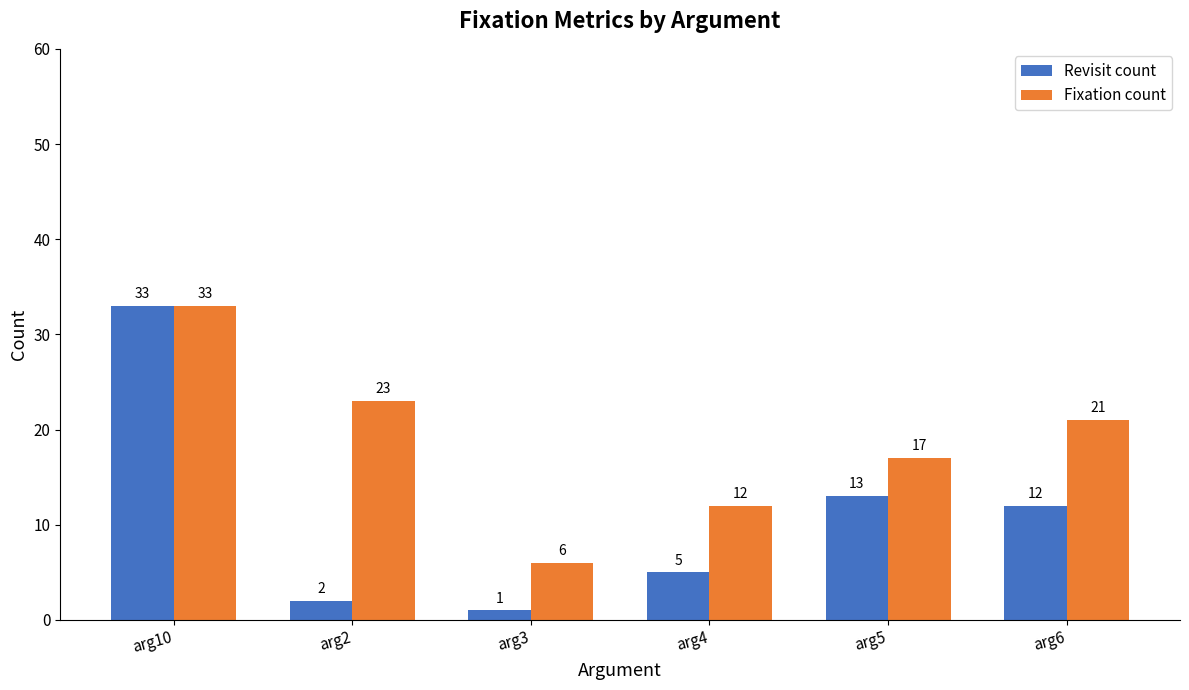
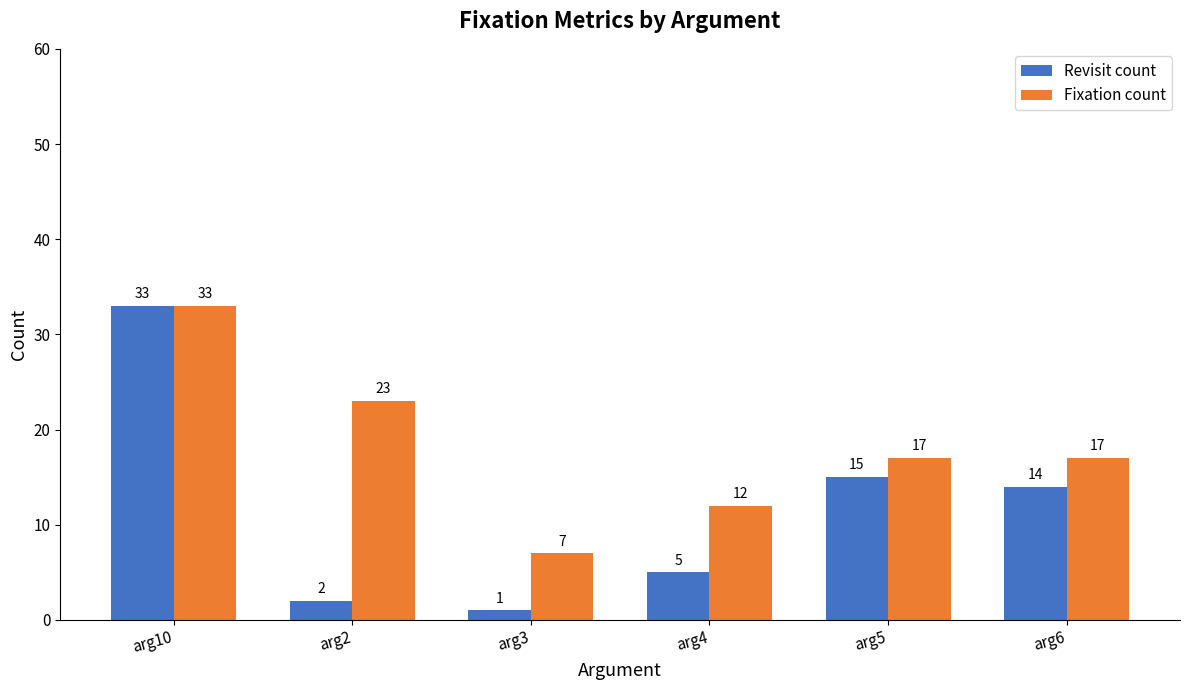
  {
    "Revisit count": {
      "arg10": 33,
      "arg2": 2,
      "arg3": 1,
      "arg4": 5,
-     "arg5": 13,
-     "arg6": 12
+     "arg5": 15,
+     "arg6": 14
    },
    "Fixation count": {
      "arg10": 33,
      "arg2": 23,
-     "arg3": 6,
+     "arg3": 7,
      "arg4": 12,
      "arg5": 17,
-     "arg6": 21
+     "arg6": 17
    }
  }
